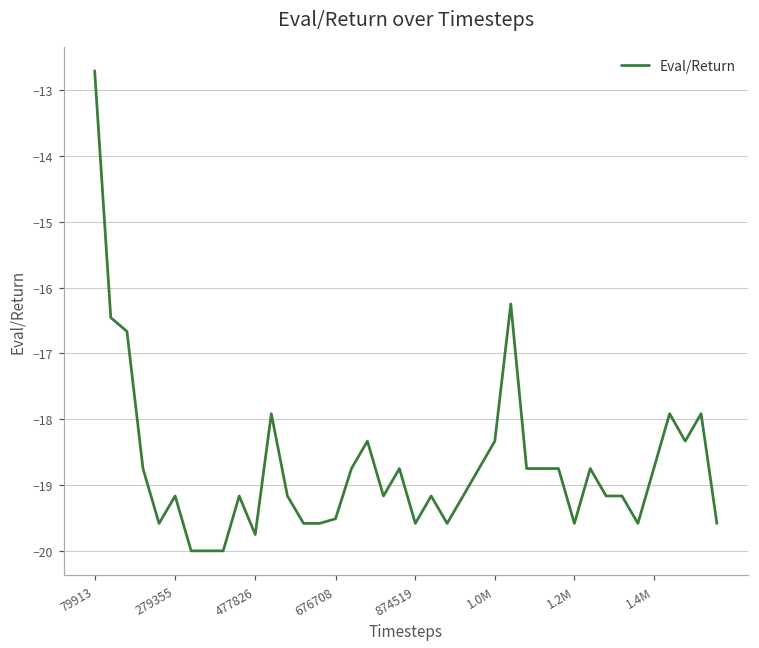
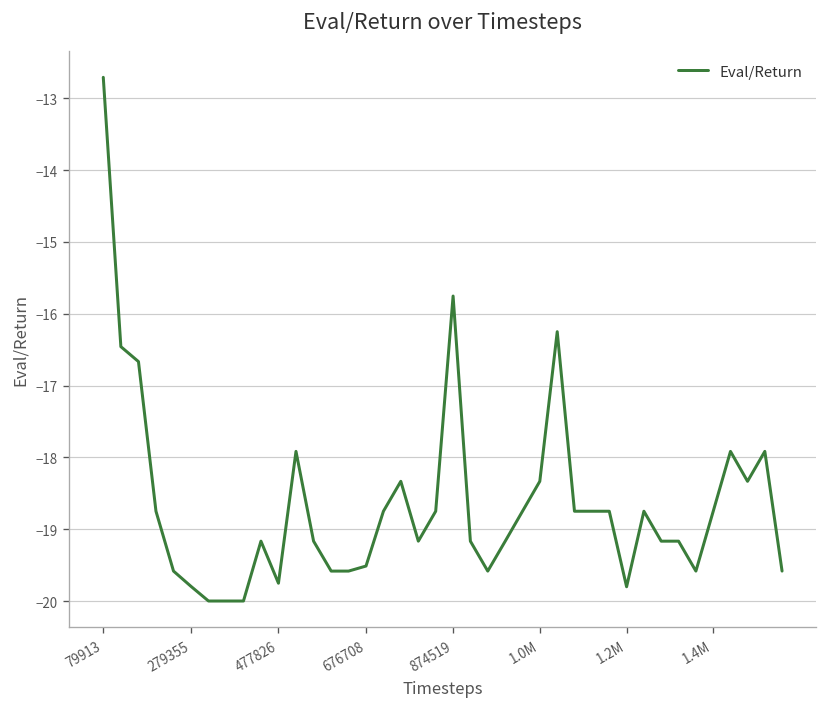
  {
    "79913": -12.7,
-   "279355": -19.2,
+   "279355": -19.8,
    "477826": -19.8,
    "676708": -19.5,
-   "874519": -19.6,
+   "874519": -15.8,
    "1.0M": -18.3,
-   "1.2M": -19.6,
+   "1.2M": -19.8,
    "1.4M": -18.8
  }
